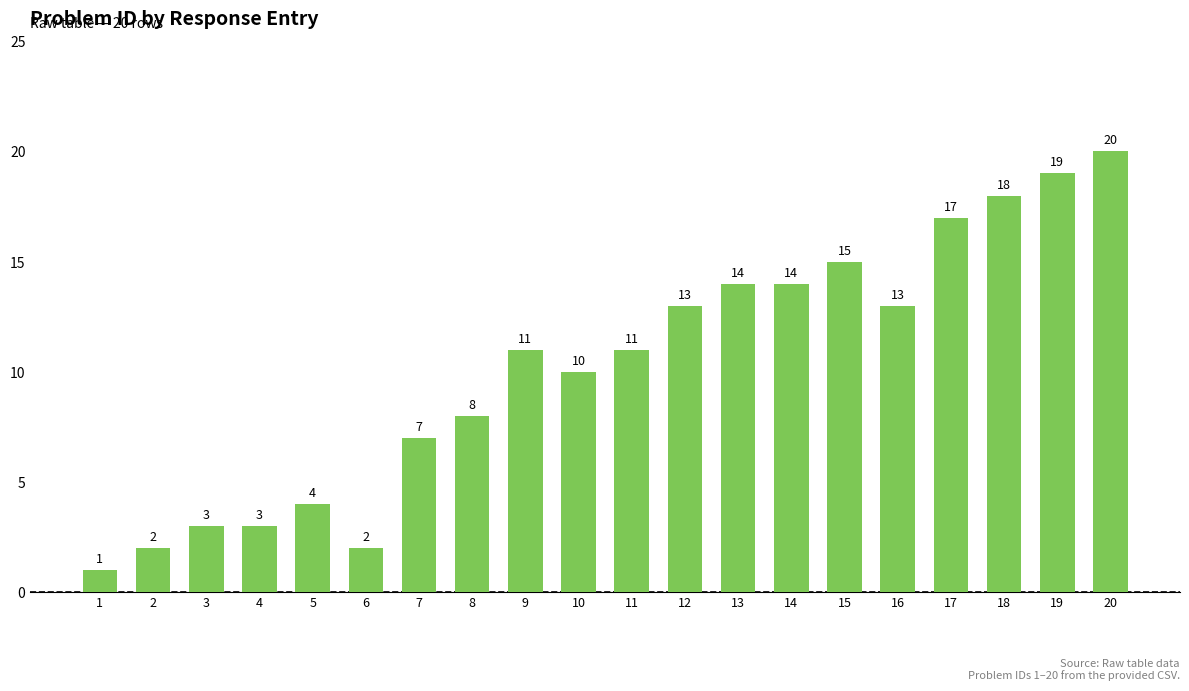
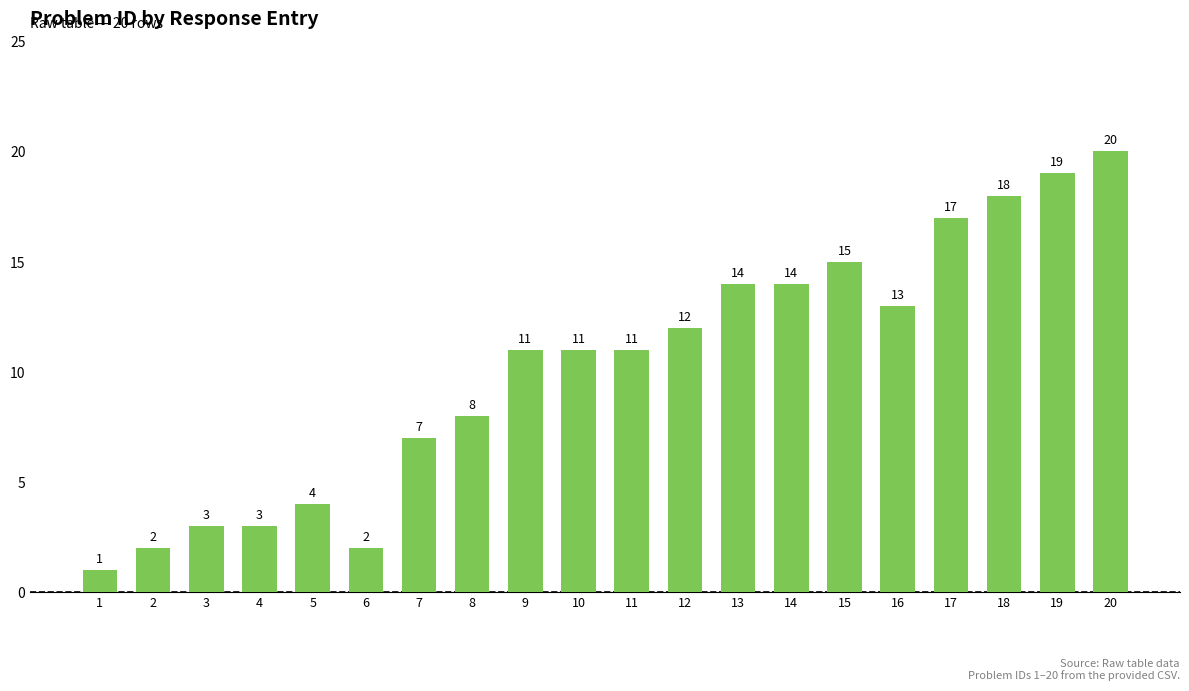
  {
    "1": 1,
    "2": 2,
    "3": 3,
    "4": 3,
    "5": 4,
    "6": 2,
    "7": 7,
    "8": 8,
    "9": 11,
-   "10": 10,
+   "10": 11,
    "11": 11,
-   "12": 13,
+   "12": 12,
    "13": 14,
    "14": 14,
    "15": 15,
    "16": 13,
    "17": 17,
    "18": 18,
    "19": 19,
    "20": 20
  }
